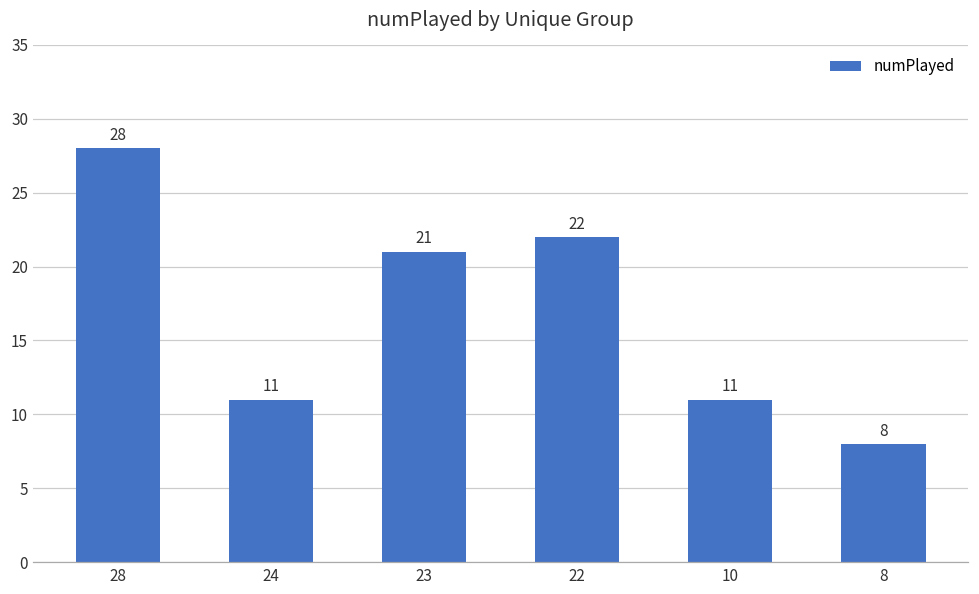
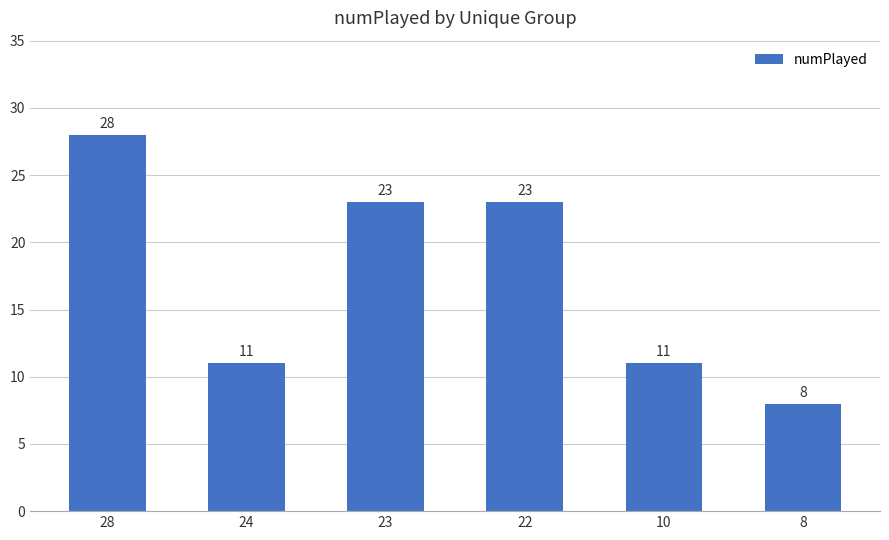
  {
    "28": 28,
    "24": 11,
-   "23": 21,
-   "22": 22,
+   "23": 23,
+   "22": 23,
    "10": 11,
    "8": 8
  }
